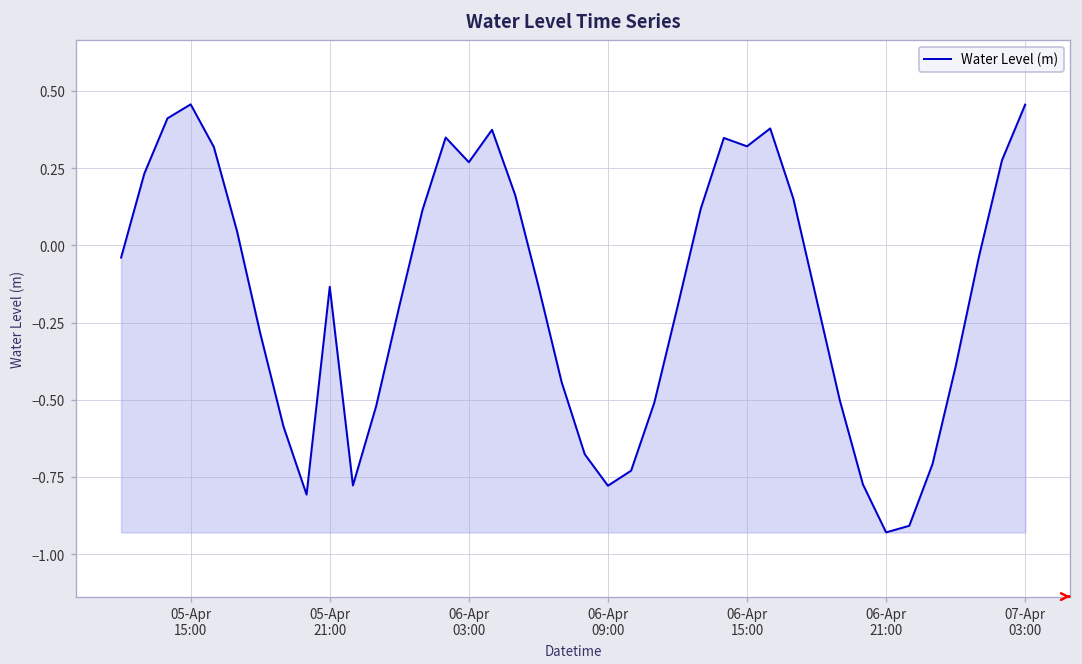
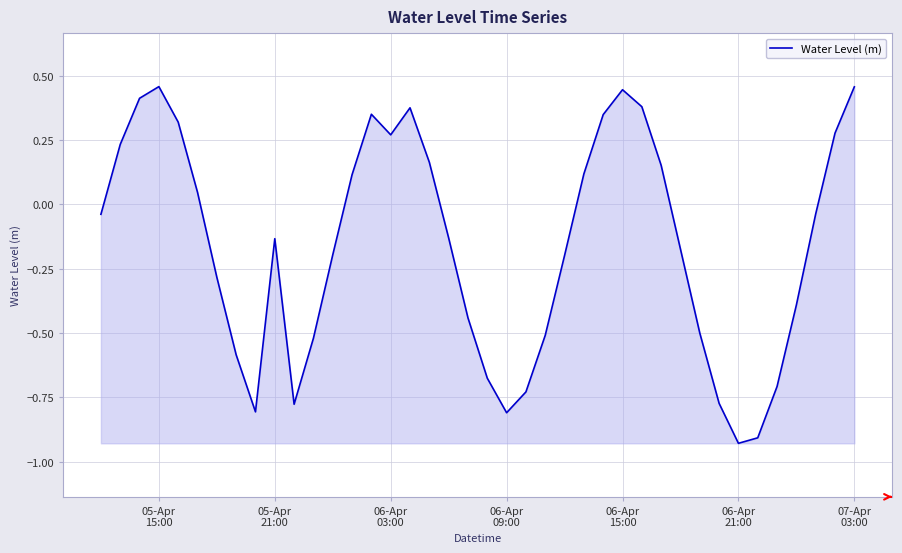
  {
    "05-Apr 15:00": 0.46,
    "05-Apr 21:00": -0.13,
    "06-Apr 03:00": 0.27,
-   "06-Apr 09:00": -0.78,
-   "06-Apr 15:00": 0.32,
+   "06-Apr 09:00": -0.81,
+   "06-Apr 15:00": 0.44,
    "06-Apr 21:00": -0.93,
    "07-Apr 03:00": 0.46
  }
